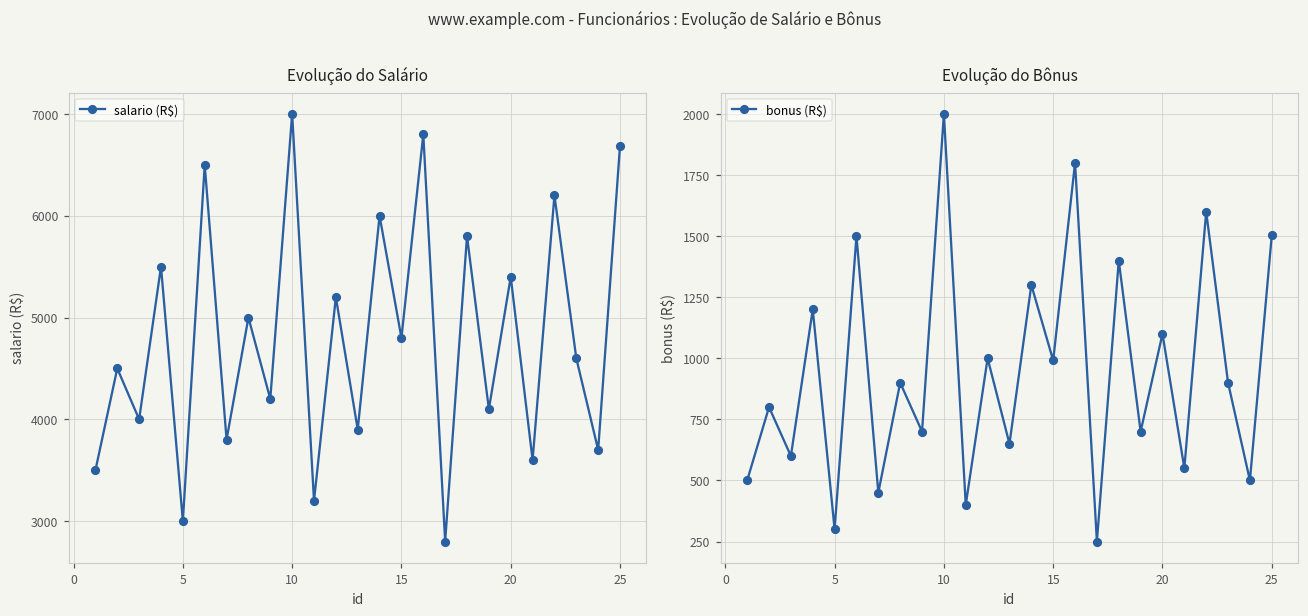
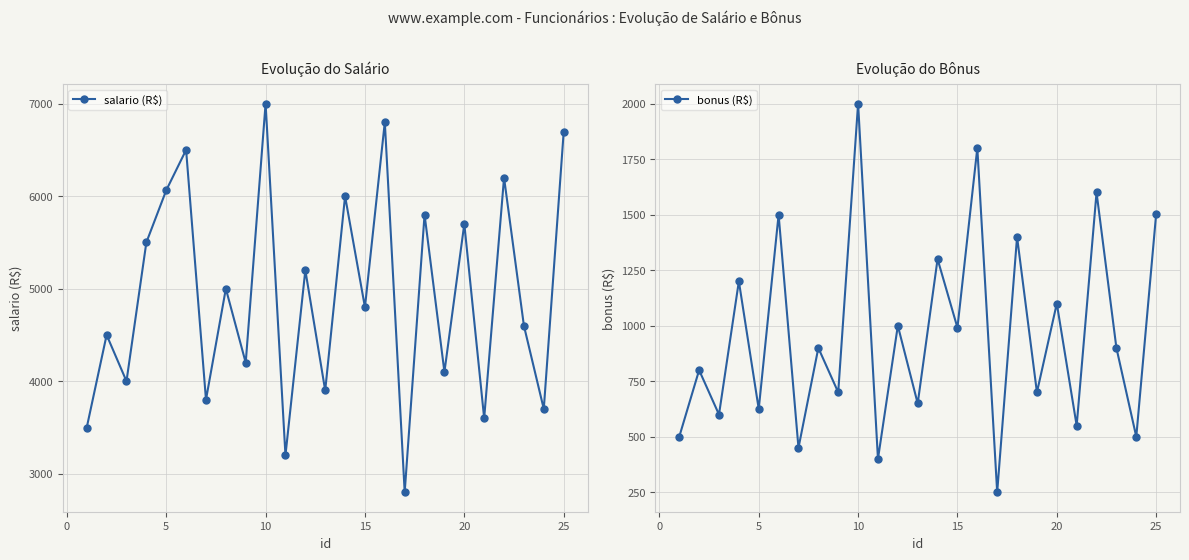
  {
    "Evolução do Salário": {
-     "5": 3000,
+     "5": 6100,
      "10": 7000,
      "15": 4800,
-     "20": 5400,
+     "20": 5700,
      "25": 6700
    },
    "Evolução do Bônus": {
-     "5": 300,
+     "5": 630,
      "10": 2000,
      "15": 990,
      "20": 1100,
      "25": 1500
    }
  }
